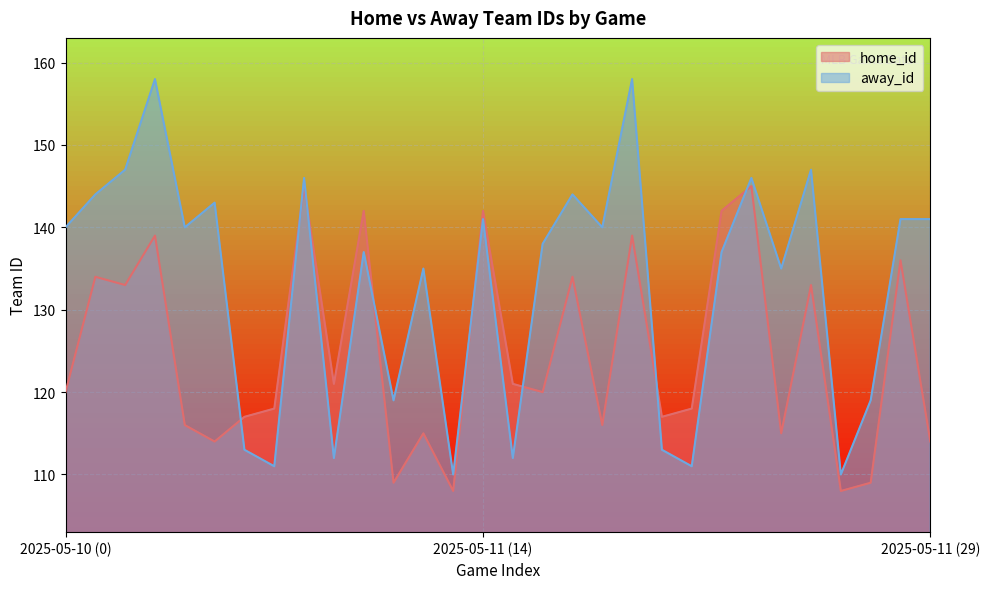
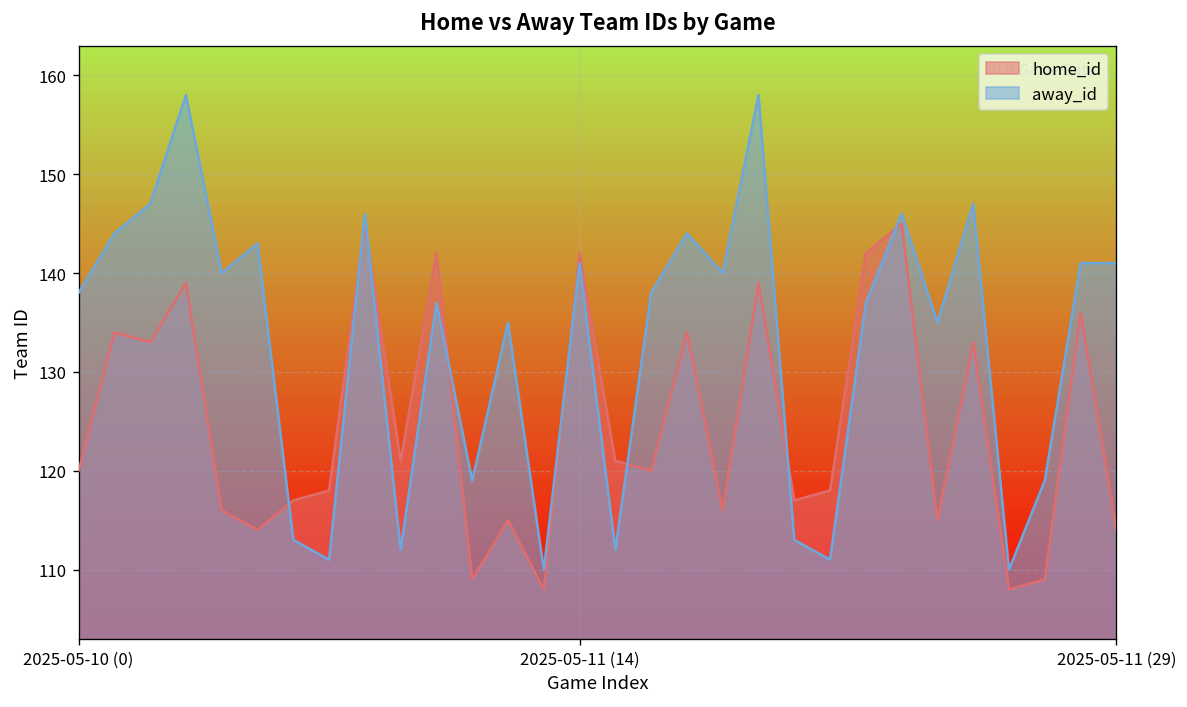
  {
    "home_id": {
      "2025-05-10 (0)": 120,
      "2025-05-11 (14)": 142,
      "2025-05-11 (29)": 114
    },
    "away_id": {
-     "2025-05-10 (0)": 140,
+     "2025-05-10 (0)": 138,
      "2025-05-11 (14)": 141,
      "2025-05-11 (29)": 141
    }
  }
